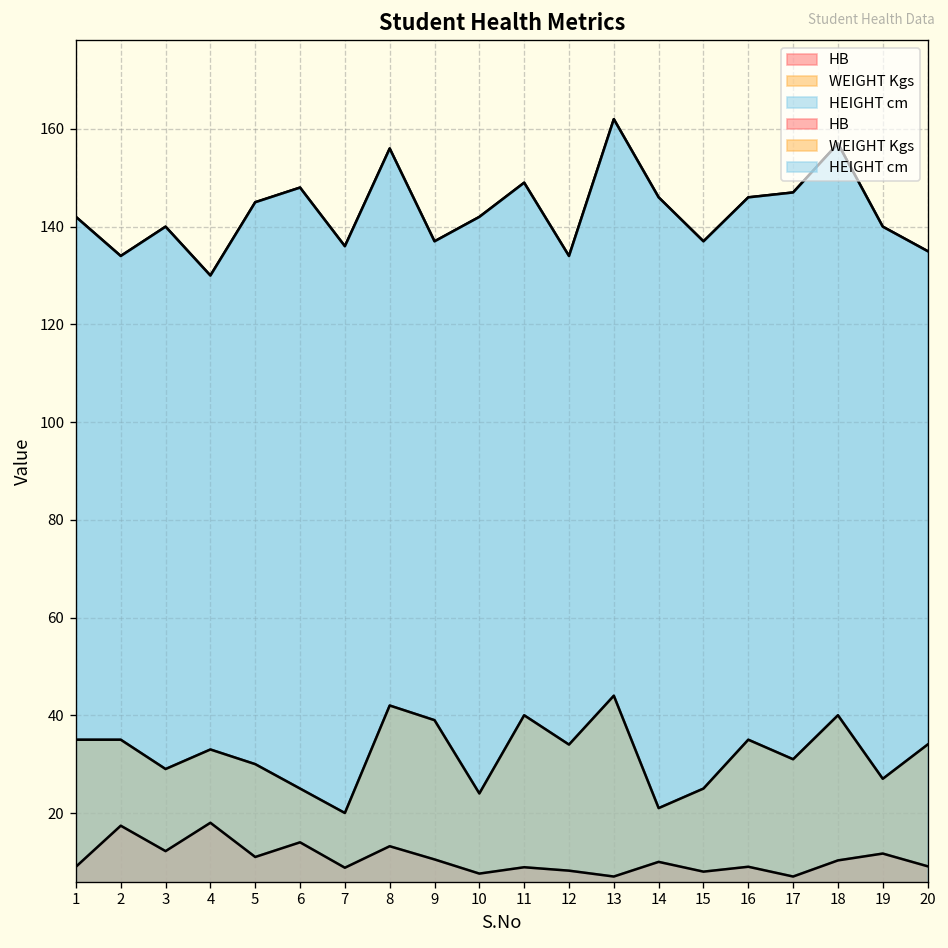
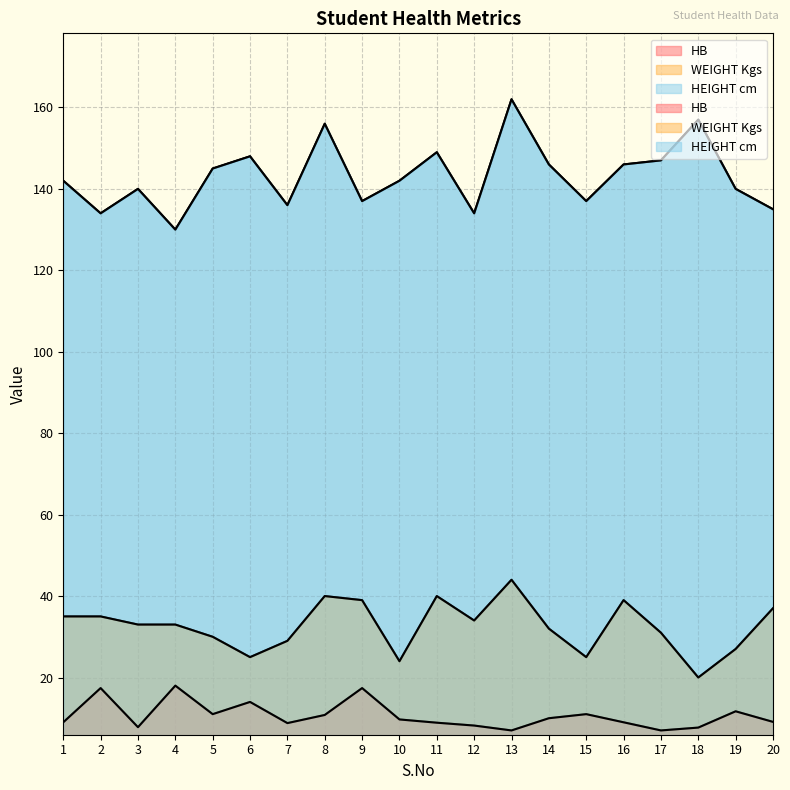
  {
    "HB": {
      "1": 9,
      "2": 17,
-     "3": 12,
+     "3": 8,
      "4": 18,
      "5": 11,
      "6": 14,
      "7": 9,
-     "8": 13,
-     "9": 11,
-     "10": 8,
+     "8": 11,
+     "9": 17,
+     "10": 10,
      "11": 9,
      "12": 8,
      "13": 7,
      "14": 10,
-     "15": 8,
+     "15": 11,
      "16": 9,
      "17": 7,
-     "18": 10,
+     "18": 8,
      "19": 12,
      "20": 9
    },
    "WEIGHT Kgs": {
      "1": 35,
      "2": 35,
-     "3": 29,
+     "3": 33,
      "4": 33,
      "5": 30,
      "6": 25,
-     "7": 20,
-     "8": 42,
+     "7": 29,
+     "8": 40,
      "9": 39,
      "10": 24,
      "11": 40,
      "12": 34,
      "13": 44,
-     "14": 21,
+     "14": 32,
      "15": 25,
-     "16": 35,
+     "16": 39,
      "17": 31,
-     "18": 40,
+     "18": 20,
      "19": 27,
-     "20": 34
+     "20": 37
    },
    "HEIGHT cm": {
      "1": 142,
      "2": 134,
      "3": 140,
      "4": 130,
      "5": 145,
      "6": 148,
      "7": 136,
      "8": 156,
      "9": 137,
      "10": 142,
      "11": 149,
      "12": 134,
      "13": 162,
      "14": 146,
      "15": 137,
      "16": 146,
      "17": 147,
      "19": 140,
      "20": 135
    }
  }
